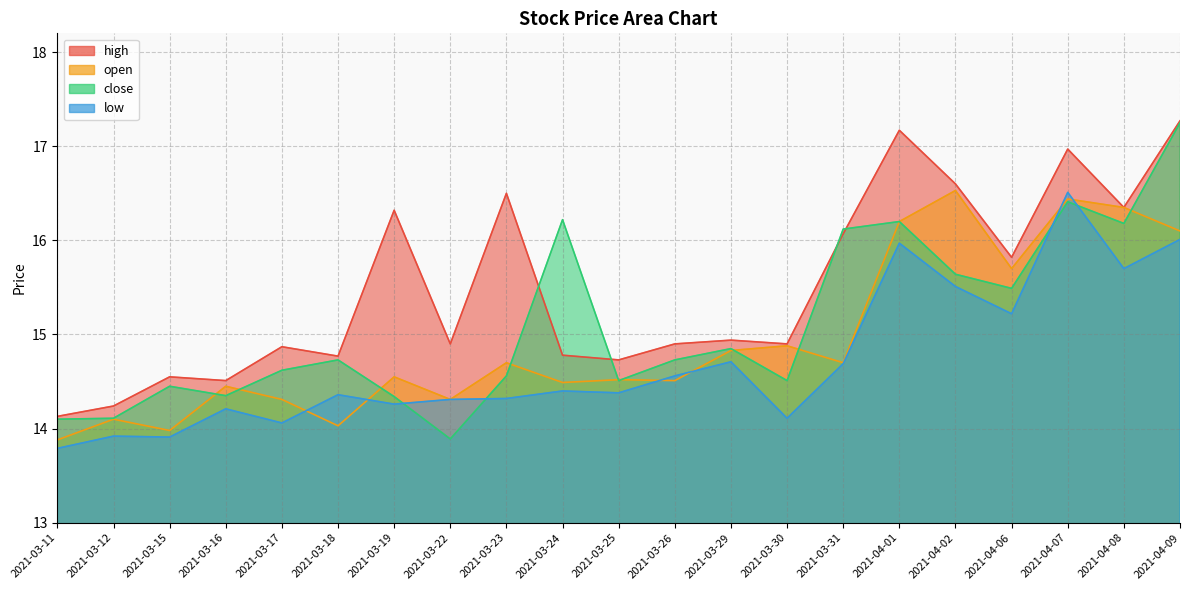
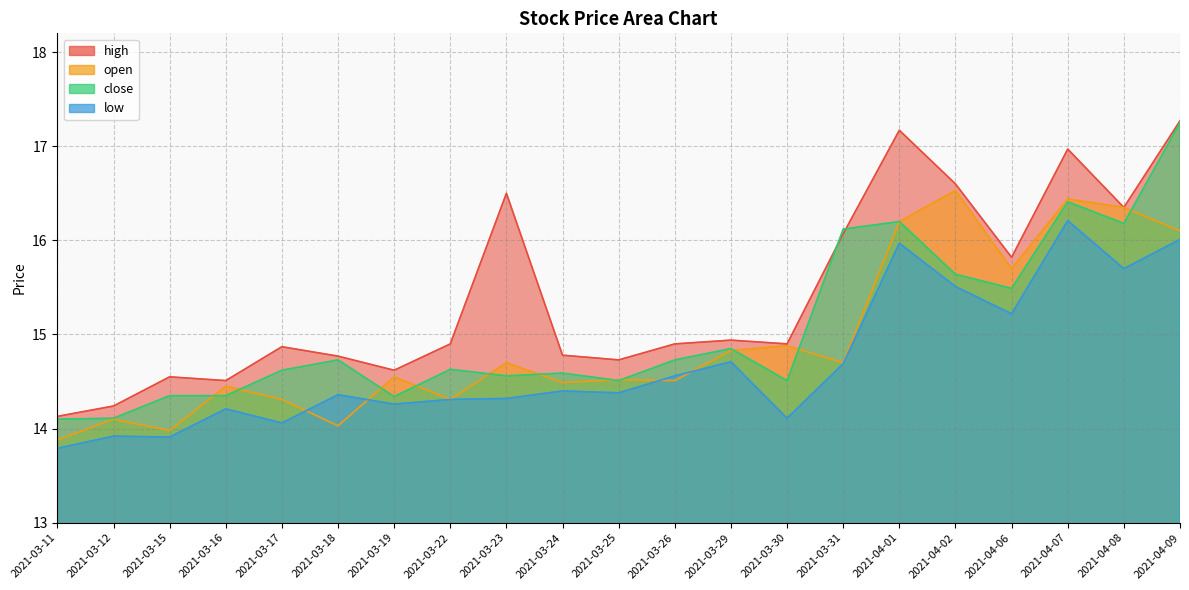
  {
    "high": {
      "2021-03-11": 14.1,
      "2021-03-12": 14.2,
      "2021-03-15": 14.6,
      "2021-03-16": 14.5,
      "2021-03-17": 14.9,
      "2021-03-18": 14.8,
-     "2021-03-19": 16.3,
+     "2021-03-19": 14.6,
      "2021-03-22": 14.9,
      "2021-03-23": 16.5,
      "2021-03-24": 14.8,
      "2021-03-25": 14.7,
      "2021-03-26": 14.9,
      "2021-03-29": 14.9,
      "2021-03-31": 16.1,
      "2021-04-01": 17.2,
      "2021-04-02": 16.6,
      "2021-04-06": 15.8,
      "2021-04-07": 17.0
    },
    "open": {
      "2021-03-11": 13.9,
      "2021-03-15": 14.0,
      "2021-03-16": 14.5,
      "2021-03-17": 14.3,
      "2021-03-18": 14.0,
      "2021-03-19": 14.6,
      "2021-03-23": 14.7,
      "2021-03-24": 14.5,
      "2021-03-26": 14.5,
      "2021-04-02": 16.5,
      "2021-04-06": 15.7,
      "2021-04-07": 16.4,
      "2021-04-09": 16.1
    },
    "close": {
      "2021-03-11": 14.1,
-     "2021-03-15": 14.5,
+     "2021-03-15": 14.4,
      "2021-03-16": 14.4,
      "2021-03-17": 14.6,
      "2021-03-18": 14.7,
      "2021-03-19": 14.3,
-     "2021-03-22": 13.9,
+     "2021-03-22": 14.6,
      "2021-03-23": 14.6,
-     "2021-03-24": 16.2,
+     "2021-03-24": 14.6,
      "2021-03-26": 14.7,
      "2021-03-30": 14.5,
      "2021-03-31": 16.1,
      "2021-04-02": 15.6,
      "2021-04-06": 15.5,
      "2021-04-07": 16.4,
      "2021-04-08": 16.2
    },
    "low": {
      "2021-03-11": 13.8,
      "2021-03-12": 13.9,
      "2021-03-15": 13.9,
      "2021-03-16": 14.2,
      "2021-03-17": 14.1,
      "2021-03-18": 14.4,
      "2021-03-19": 14.3,
      "2021-03-23": 14.3,
      "2021-03-24": 14.4,
      "2021-03-25": 14.4,
      "2021-03-26": 14.6,
      "2021-03-29": 14.7,
      "2021-03-30": 14.1,
      "2021-04-01": 16.0,
      "2021-04-02": 15.5,
      "2021-04-06": 15.2,
-     "2021-04-07": 16.5,
+     "2021-04-07": 16.2,
      "2021-04-08": 15.7,
      "2021-04-09": 16.0
    }
  }
